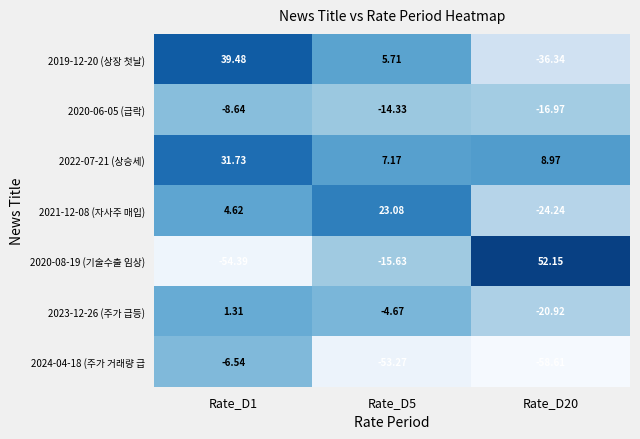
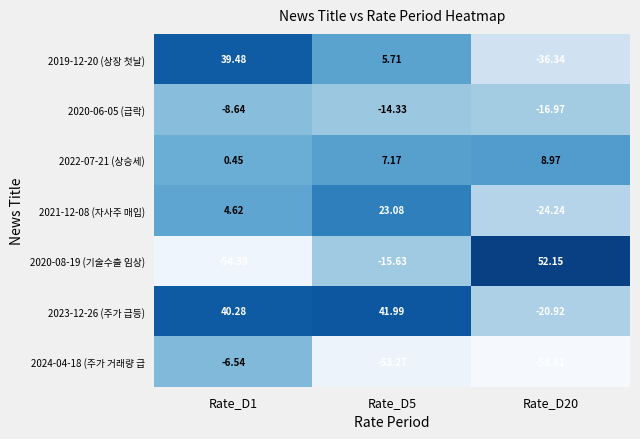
  {
    "2019-12-20 (상장 첫날)": {
      "Rate_D1": 39.48,
      "Rate_D5": 5.71
    },
    "2020-06-05 (급락)": {
      "Rate_D1": -8.64,
      "Rate_D5": -14.33,
      "Rate_D20": -16.97
    },
    "2022-07-21 (상승세)": {
-     "Rate_D1": 31.73,
+     "Rate_D1": 0.45,
      "Rate_D5": 7.17,
      "Rate_D20": 8.97
    },
    "2021-12-08 (자사주 매입)": {
      "Rate_D1": 4.62,
      "Rate_D5": 23.08,
      "Rate_D20": -24.24
    },
    "2020-08-19 (기술수출 임상)": {
      "Rate_D5": -15.63,
      "Rate_D20": 52.15
    },
    "2023-12-26 (주가 급등)": {
-     "Rate_D1": 1.31,
-     "Rate_D5": -4.67,
+     "Rate_D1": 40.28,
+     "Rate_D5": 41.99,
      "Rate_D20": -20.92
    },
    "2024-04-18 (주가 거래량 급": {
      "Rate_D1": -6.54
    }
  }
